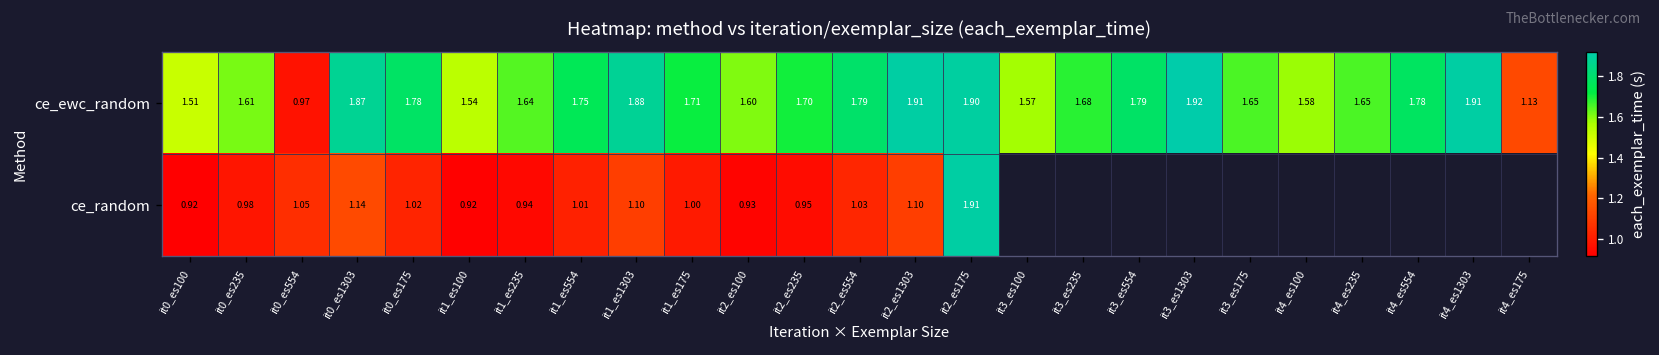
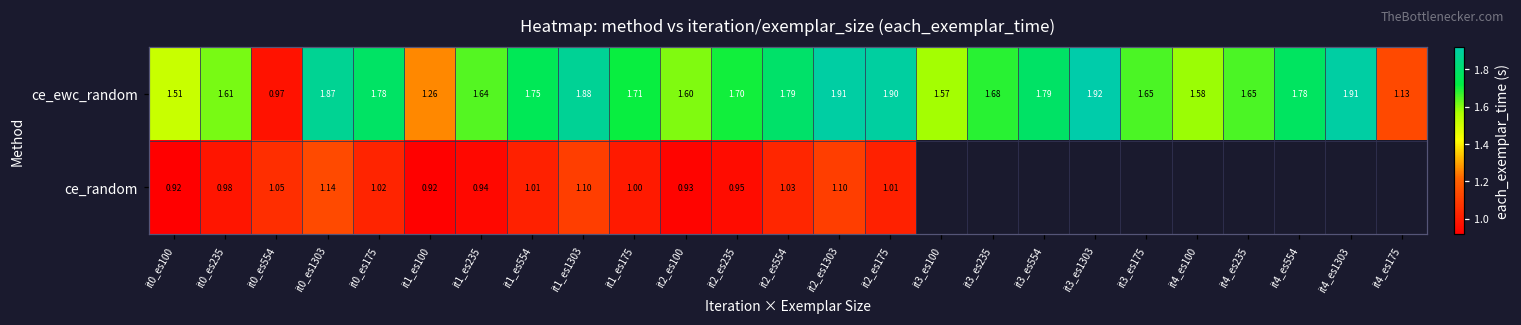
  {
    "ce_ewc_random": {
      "it0_es100": 1.51,
      "it0_es235": 1.61,
      "it0_es554": 0.97,
      "it0_es1303": 1.87,
      "it0_es175": 1.78,
-     "it1_es100": 1.54,
+     "it1_es100": 1.26,
      "it1_es235": 1.64,
      "it1_es554": 1.75,
      "it1_es1303": 1.88,
      "it1_es175": 1.71,
      "it2_es100": 1.60,
      "it2_es235": 1.70,
      "it2_es554": 1.79,
      "it2_es1303": 1.91,
      "it2_es175": 1.90,
      "it3_es100": 1.57,
      "it3_es235": 1.68,
      "it3_es554": 1.79,
      "it3_es1303": 1.92,
      "it3_es175": 1.65,
      "it4_es100": 1.58,
      "it4_es235": 1.65,
      "it4_es554": 1.78,
      "it4_es1303": 1.91,
      "it4_es175": 1.13
    },
    "ce_random": {
      "it0_es100": 0.92,
      "it0_es235": 0.98,
      "it0_es554": 1.05,
      "it0_es1303": 1.14,
      "it0_es175": 1.02,
      "it1_es100": 0.92,
      "it1_es235": 0.94,
      "it1_es554": 1.01,
      "it1_es1303": 1.10,
      "it1_es175": 1.00,
      "it2_es100": 0.93,
      "it2_es235": 0.95,
      "it2_es554": 1.03,
      "it2_es1303": 1.10,
-     "it2_es175": 1.91
+     "it2_es175": 1.01
    }
  }
